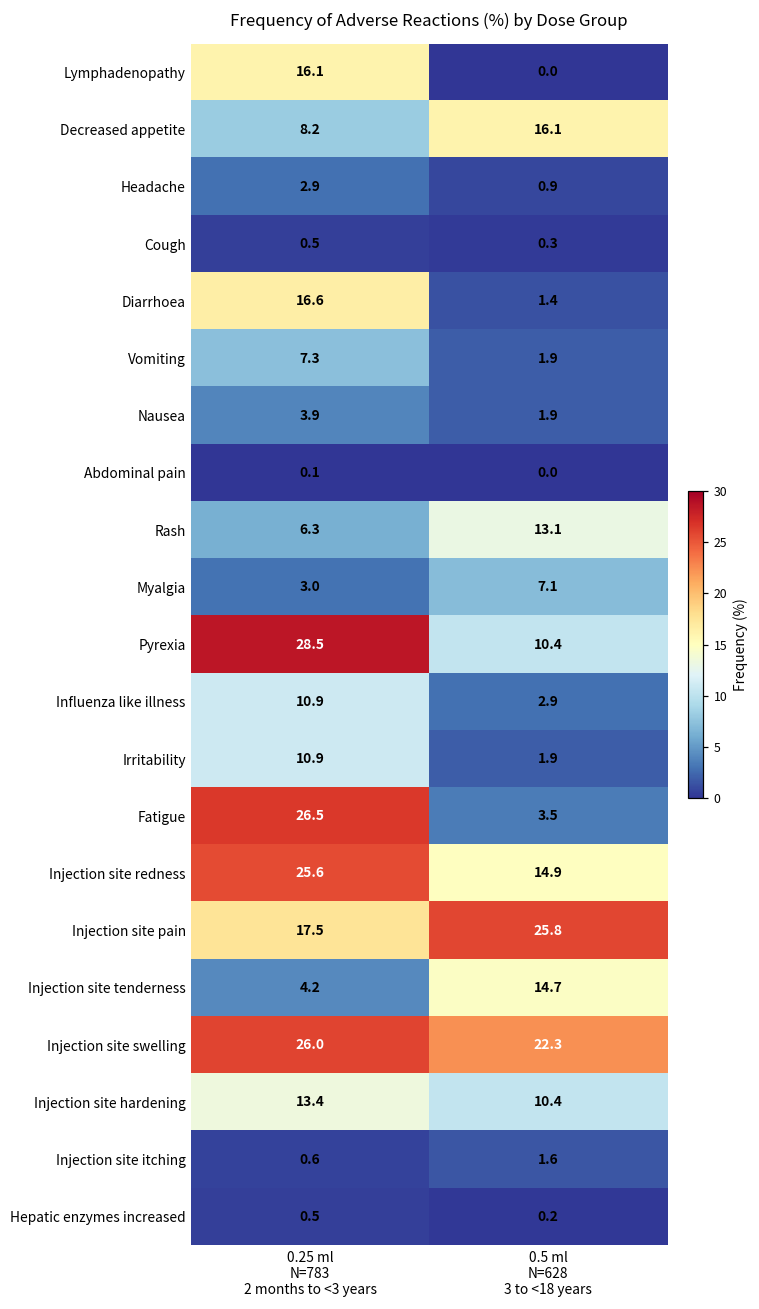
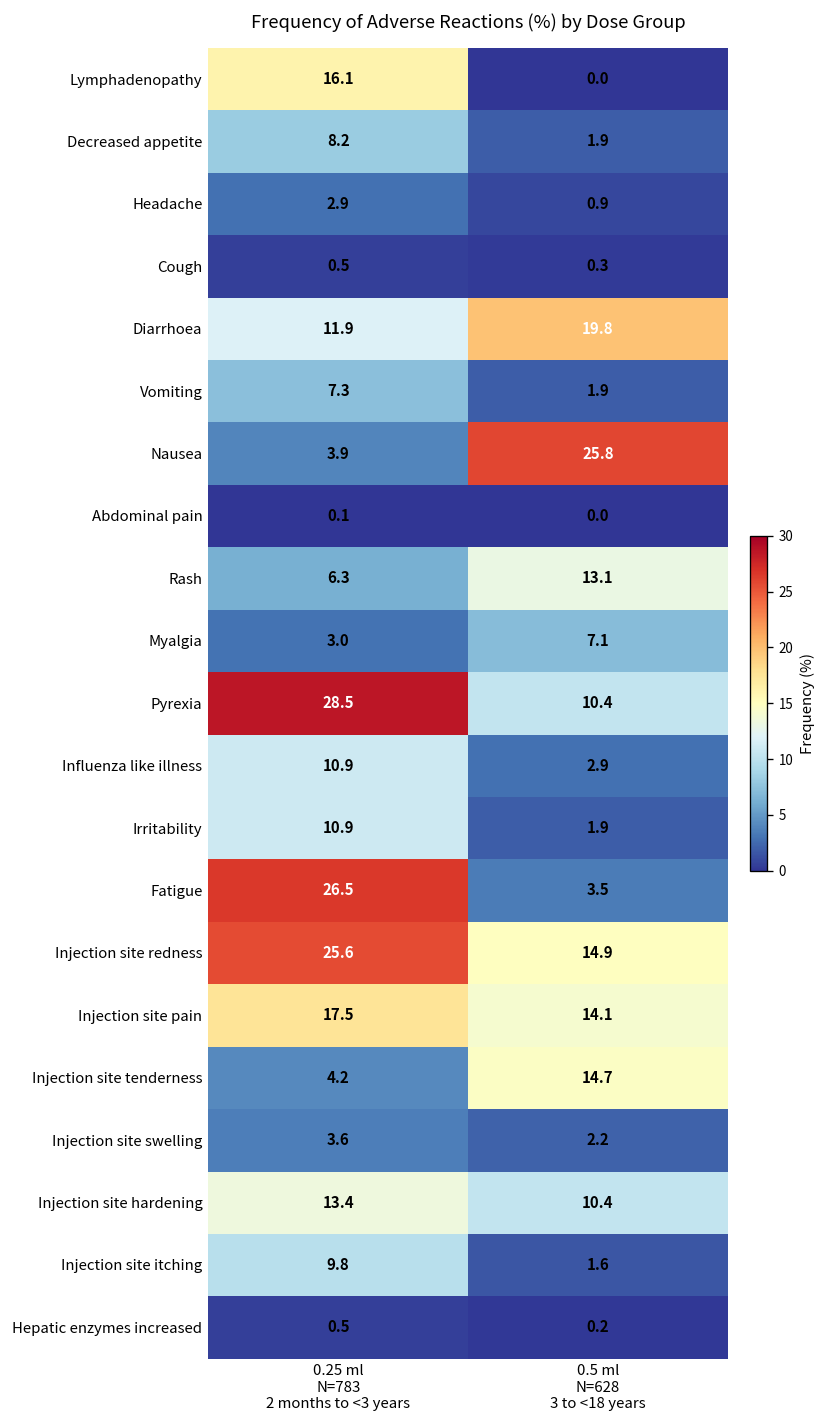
  {
    "Lymphadenopathy": {
      "0.25 ml N=783 2 months to <3 years": 16.1,
      "0.5 ml N=628 3 to <18 years": 0.0
    },
    "Decreased appetite": {
      "0.25 ml N=783 2 months to <3 years": 8.2,
-     "0.5 ml N=628 3 to <18 years": 16.1
+     "0.5 ml N=628 3 to <18 years": 1.9
    },
    "Headache": {
      "0.25 ml N=783 2 months to <3 years": 2.9,
      "0.5 ml N=628 3 to <18 years": 0.9
    },
    "Cough": {
      "0.25 ml N=783 2 months to <3 years": 0.5,
      "0.5 ml N=628 3 to <18 years": 0.3
    },
    "Diarrhoea": {
-     "0.25 ml N=783 2 months to <3 years": 16.6,
-     "0.5 ml N=628 3 to <18 years": 1.4
+     "0.25 ml N=783 2 months to <3 years": 11.9,
+     "0.5 ml N=628 3 to <18 years": 19.8
    },
    "Vomiting": {
      "0.25 ml N=783 2 months to <3 years": 7.3,
      "0.5 ml N=628 3 to <18 years": 1.9
    },
    "Nausea": {
      "0.25 ml N=783 2 months to <3 years": 3.9,
-     "0.5 ml N=628 3 to <18 years": 1.9
+     "0.5 ml N=628 3 to <18 years": 25.8
    },
    "Abdominal pain": {
      "0.25 ml N=783 2 months to <3 years": 0.1,
      "0.5 ml N=628 3 to <18 years": 0.0
    },
    "Rash": {
      "0.25 ml N=783 2 months to <3 years": 6.3,
      "0.5 ml N=628 3 to <18 years": 13.1
    },
    "Myalgia": {
      "0.25 ml N=783 2 months to <3 years": 3.0,
      "0.5 ml N=628 3 to <18 years": 7.1
    },
    "Pyrexia": {
      "0.25 ml N=783 2 months to <3 years": 28.5,
      "0.5 ml N=628 3 to <18 years": 10.4
    },
    "Influenza like illness": {
      "0.25 ml N=783 2 months to <3 years": 10.9,
      "0.5 ml N=628 3 to <18 years": 2.9
    },
    "Irritability": {
      "0.25 ml N=783 2 months to <3 years": 10.9,
      "0.5 ml N=628 3 to <18 years": 1.9
    },
    "Fatigue": {
      "0.25 ml N=783 2 months to <3 years": 26.5,
      "0.5 ml N=628 3 to <18 years": 3.5
    },
    "Injection site redness": {
      "0.25 ml N=783 2 months to <3 years": 25.6,
      "0.5 ml N=628 3 to <18 years": 14.9
    },
    "Injection site pain": {
      "0.25 ml N=783 2 months to <3 years": 17.5,
-     "0.5 ml N=628 3 to <18 years": 25.8
+     "0.5 ml N=628 3 to <18 years": 14.1
    },
    "Injection site tenderness": {
      "0.25 ml N=783 2 months to <3 years": 4.2,
      "0.5 ml N=628 3 to <18 years": 14.7
    },
    "Injection site swelling": {
-     "0.25 ml N=783 2 months to <3 years": 26.0,
-     "0.5 ml N=628 3 to <18 years": 22.3
+     "0.25 ml N=783 2 months to <3 years": 3.6,
+     "0.5 ml N=628 3 to <18 years": 2.2
    },
    "Injection site hardening": {
      "0.25 ml N=783 2 months to <3 years": 13.4,
      "0.5 ml N=628 3 to <18 years": 10.4
    },
    "Injection site itching": {
-     "0.25 ml N=783 2 months to <3 years": 0.6,
+     "0.25 ml N=783 2 months to <3 years": 9.8,
      "0.5 ml N=628 3 to <18 years": 1.6
    },
    "Hepatic enzymes increased": {
      "0.25 ml N=783 2 months to <3 years": 0.5,
      "0.5 ml N=628 3 to <18 years": 0.2
    }
  }
